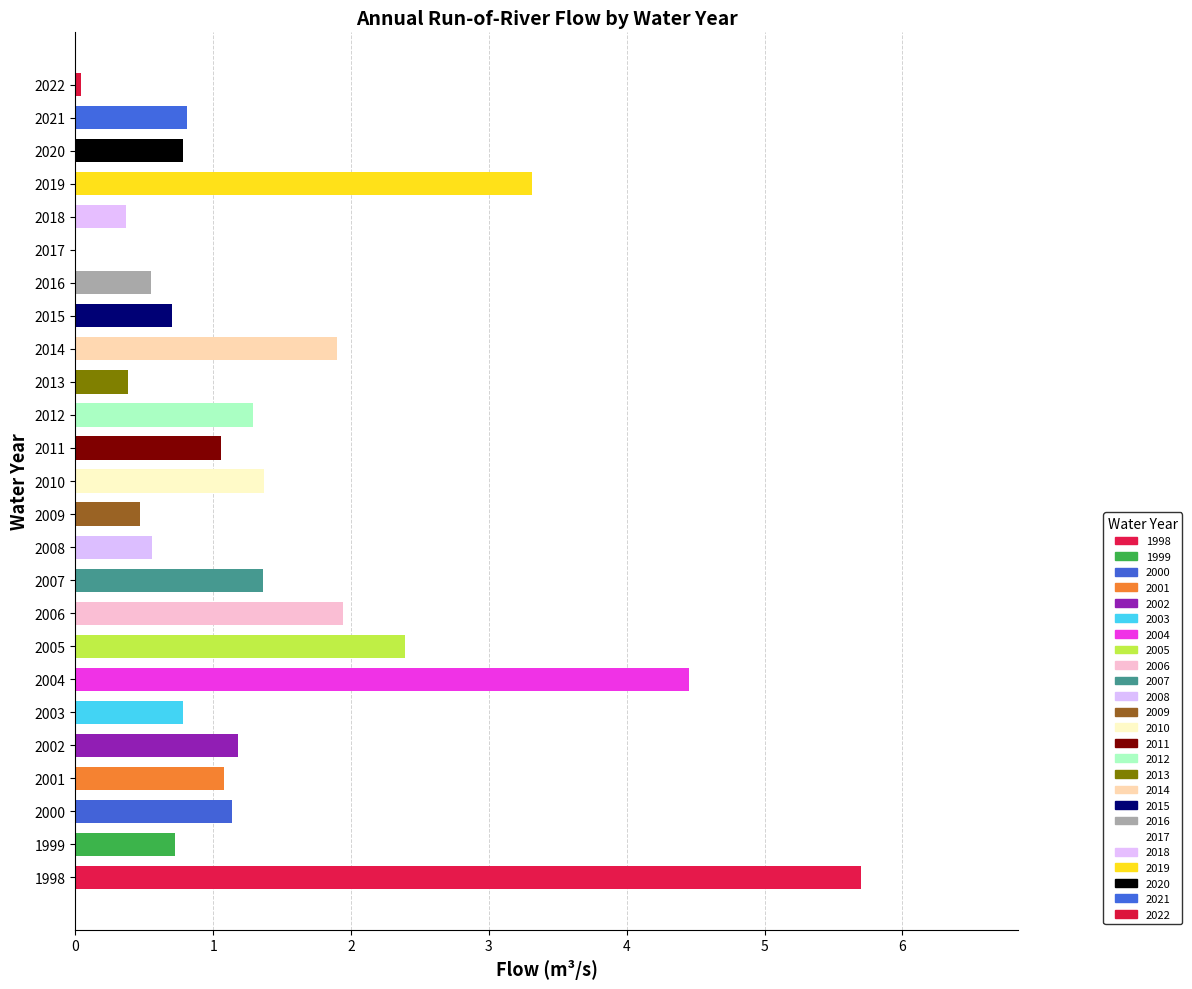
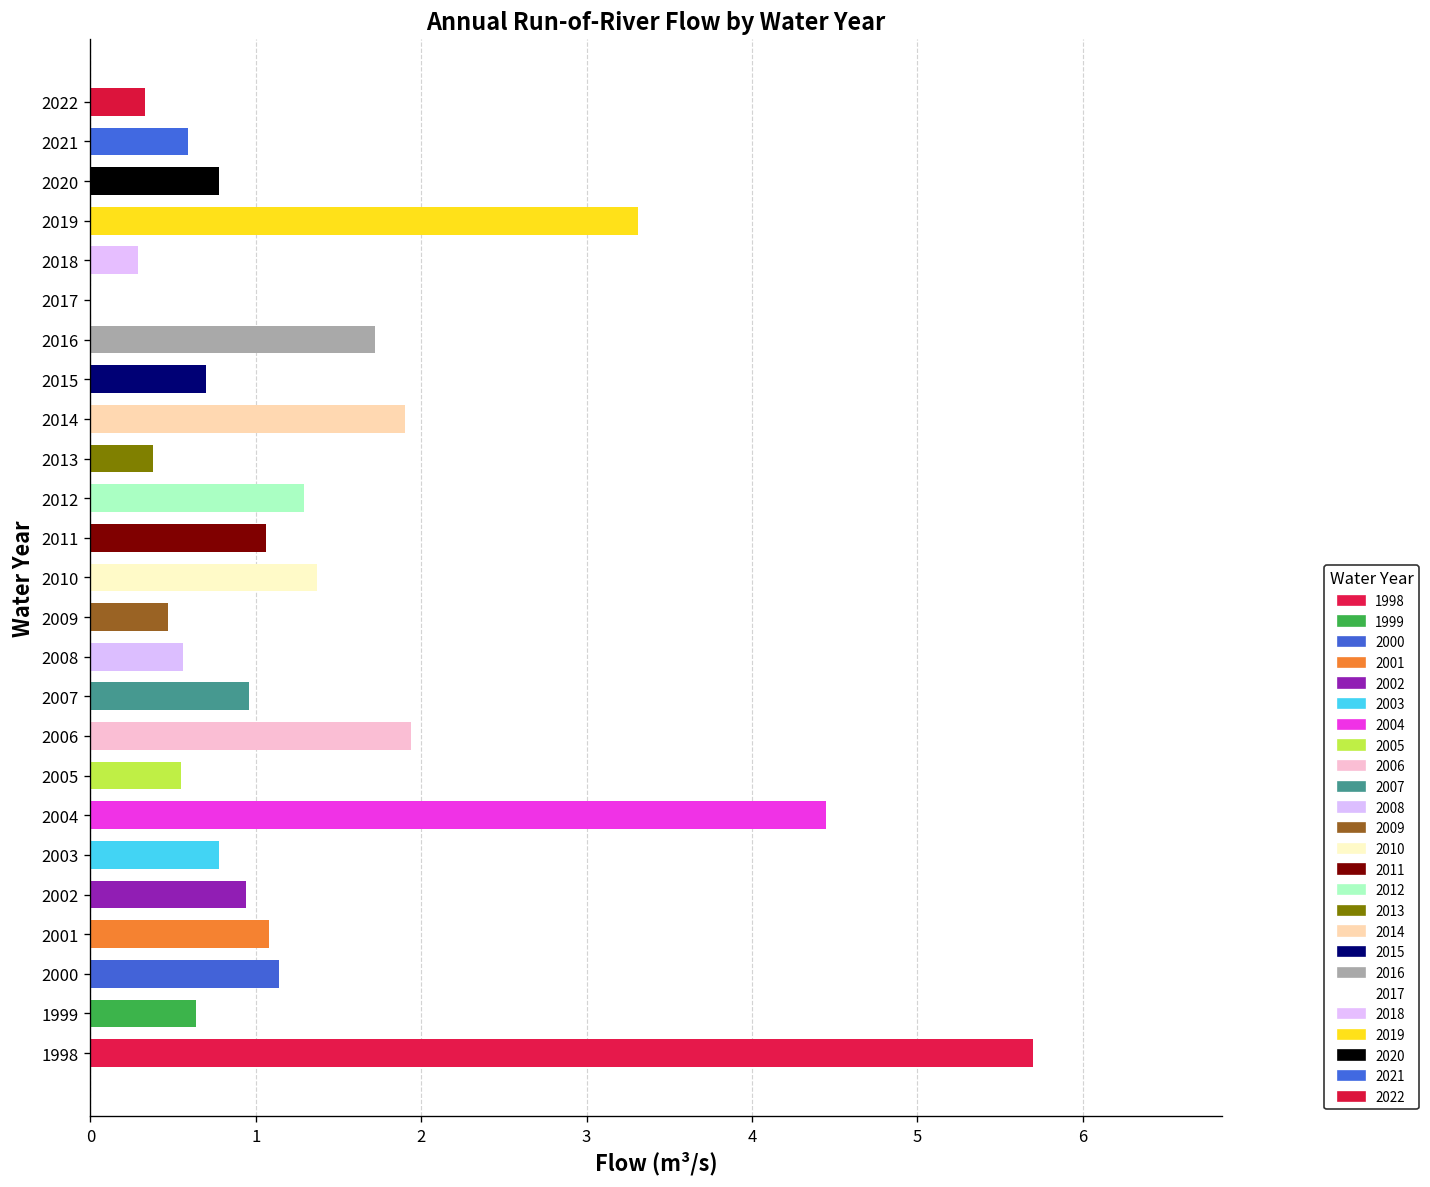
  {
-   "2022": 0.04,
-   "2021": 0.81,
+   "2022": 0.33,
+   "2021": 0.59,
    "2020": 0.78,
    "2019": 3.31,
-   "2018": 0.37,
+   "2018": 0.29,
    "2017": 0.21,
-   "2016": 0.55,
+   "2016": 1.72,
    "2015": 0.70,
    "2014": 1.90,
    "2013": 0.38,
    "2012": 1.29,
    "2011": 1.06,
    "2010": 1.37,
    "2009": 0.47,
    "2008": 0.56,
-   "2007": 1.36,
+   "2007": 0.96,
    "2006": 1.94,
-   "2005": 2.39,
+   "2005": 0.55,
    "2004": 4.45,
    "2003": 0.78,
-   "2002": 1.18,
+   "2002": 0.94,
    "2001": 1.08,
    "2000": 1.14,
-   "1999": 0.72,
+   "1999": 0.64,
    "1998": 5.70
  }
